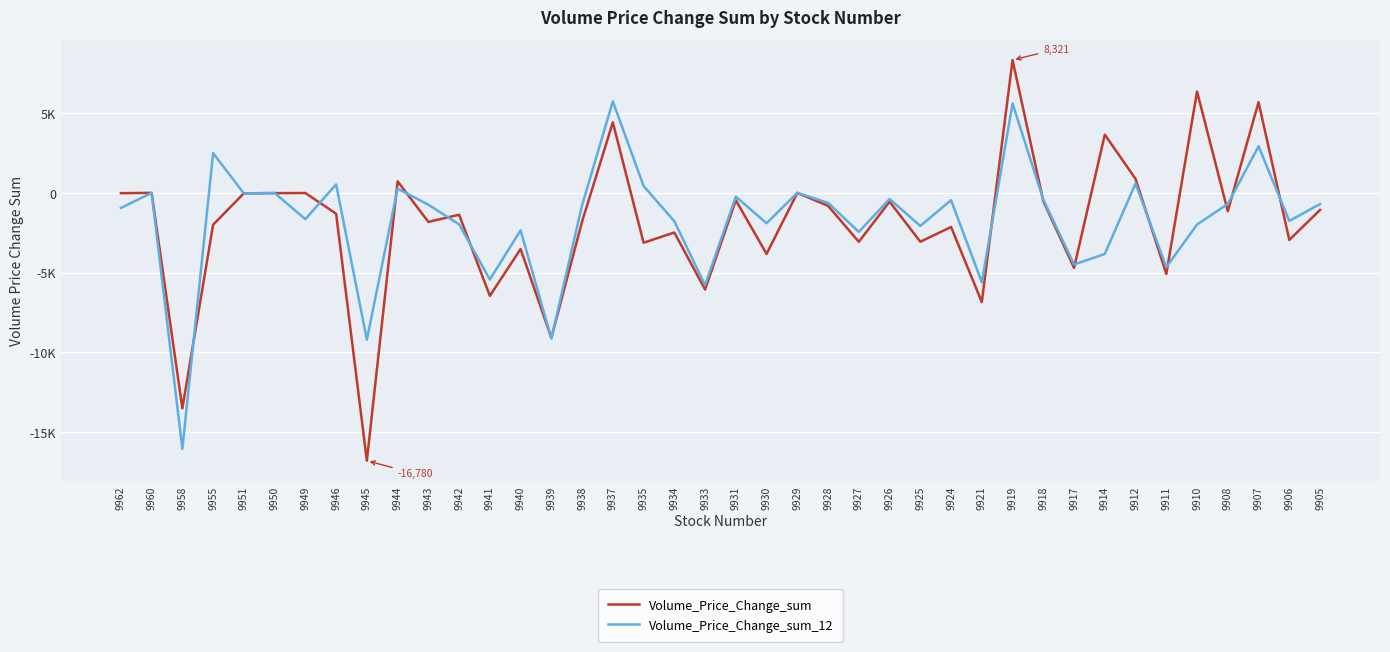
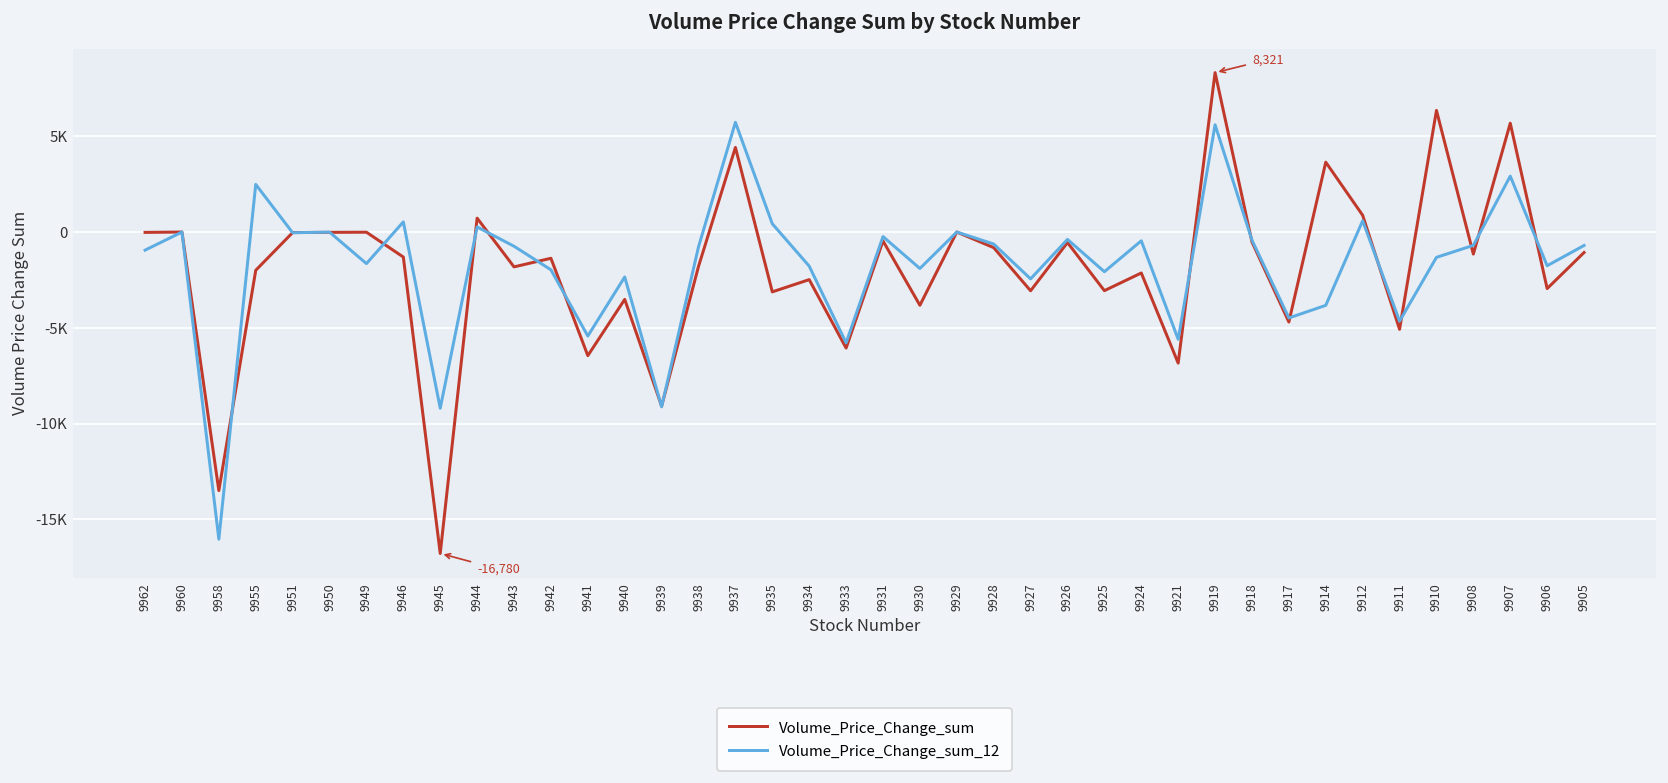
  {
    "Volume_Price_Change_sum": {
      "9945": "-16,780",
      "9919": "8,321"
    },
    "Volume_Price_Change_sum_12": {
      "9962": "-900",
      "9958": "-16000",
      "9955": "2500",
      "9949": "-1600",
      "9946": "500",
      "9945": "-9200",
      "9944": "300",
      "9943": "-700",
      "9942": "-2000",
      "9941": "-5400",
      "9940": "-2300",
      "9938": "-800",
      "9937": "5700",
      "9935": "400",
      "9934": "-1800",
      "9933": "-5800",
      "9931": "-200",
      "9930": "-1900",
      "9928": "-600",
      "9927": "-2400",
      "9926": "-400",
      "9925": "-2100",
      "9924": "-500",
      "9921": "-5600",
      "9919": "5600",
      "9917": "-4500",
      "9914": "-3800",
      "9912": "600",
      "9911": "-4700",
-     "9910": "-2000",
+     "9910": "-1300",
      "9908": "-700",
      "9907": "2900",
      "9906": "-1800",
      "9905": "-700"
    }
  }
